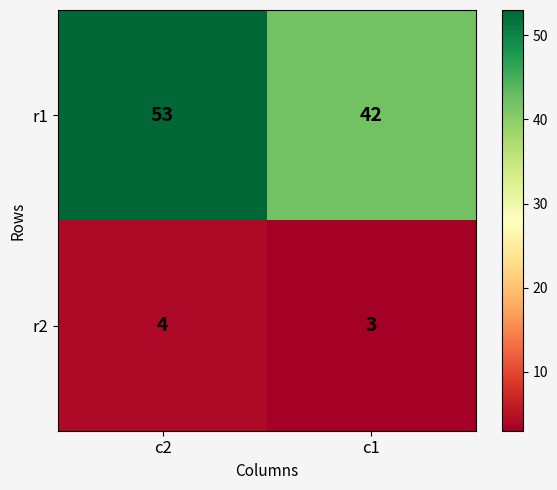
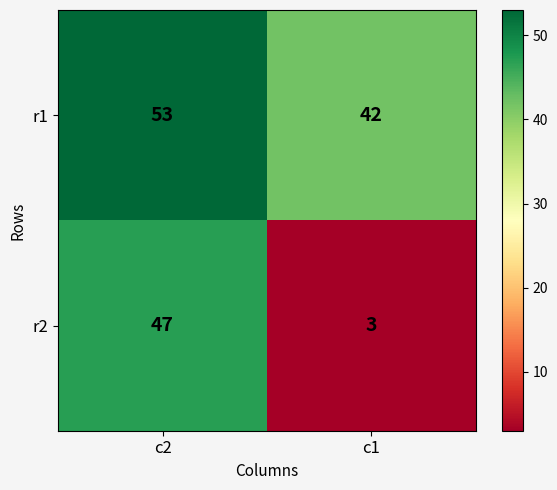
  {
    "r1": {
      "c2": 53,
      "c1": 42
    },
    "r2": {
-     "c2": 4,
+     "c2": 47,
      "c1": 3
    }
  }
